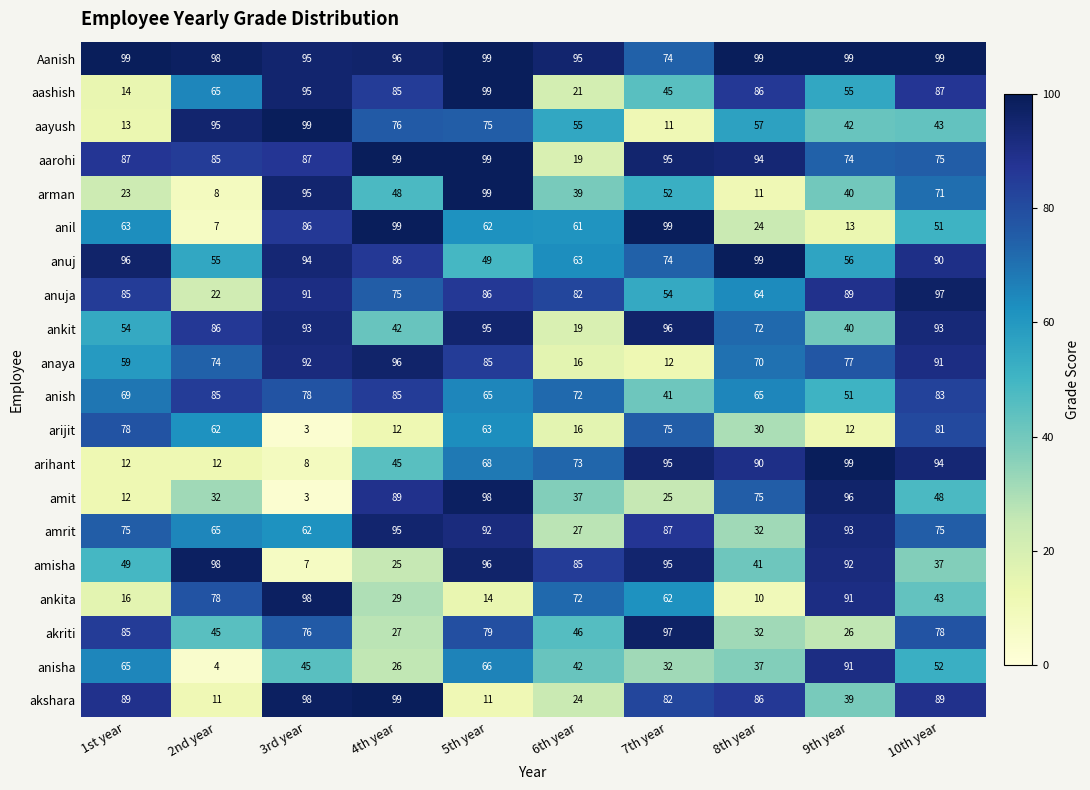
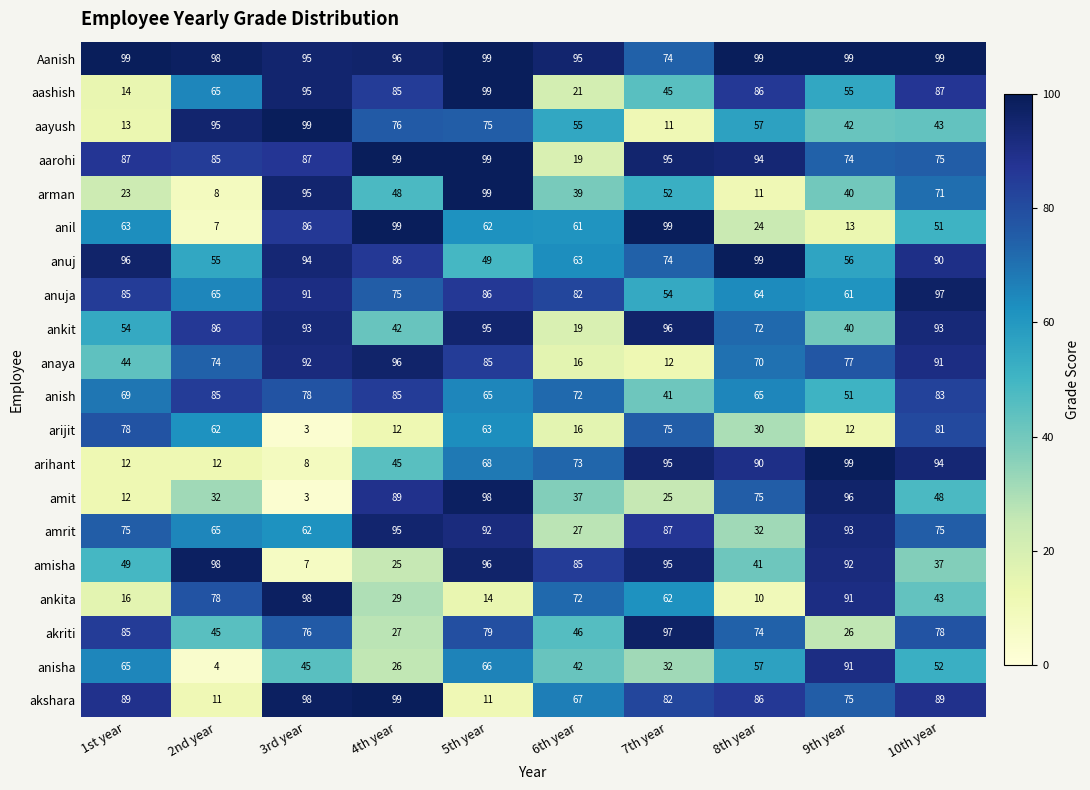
  {
    "Aanish": {
      "1st year": 99,
      "2nd year": 98,
      "3rd year": 95,
      "4th year": 96,
      "5th year": 99,
      "6th year": 95,
      "7th year": 74,
      "8th year": 99,
      "9th year": 99,
      "10th year": 99
    },
    "aashish": {
      "1st year": 14,
      "2nd year": 65,
      "3rd year": 95,
      "4th year": 85,
      "5th year": 99,
      "6th year": 21,
      "7th year": 45,
      "8th year": 86,
      "9th year": 55,
      "10th year": 87
    },
    "aayush": {
      "1st year": 13,
      "2nd year": 95,
      "3rd year": 99,
      "4th year": 76,
      "5th year": 75,
      "6th year": 55,
      "7th year": 11,
      "8th year": 57,
      "9th year": 42,
      "10th year": 43
    },
    "aarohi": {
      "1st year": 87,
      "2nd year": 85,
      "3rd year": 87,
      "4th year": 99,
      "5th year": 99,
      "6th year": 19,
      "7th year": 95,
      "8th year": 94,
      "9th year": 74,
      "10th year": 75
    },
    "arman": {
      "1st year": 23,
      "2nd year": 8,
      "3rd year": 95,
      "4th year": 48,
      "5th year": 99,
      "6th year": 39,
      "7th year": 52,
      "8th year": 11,
      "9th year": 40,
      "10th year": 71
    },
    "anil": {
      "1st year": 63,
      "2nd year": 7,
      "3rd year": 86,
      "4th year": 99,
      "5th year": 62,
      "6th year": 61,
      "7th year": 99,
      "8th year": 24,
      "9th year": 13,
      "10th year": 51
    },
    "anuj": {
      "1st year": 96,
      "2nd year": 55,
      "3rd year": 94,
      "4th year": 86,
      "5th year": 49,
      "6th year": 63,
      "7th year": 74,
      "8th year": 99,
      "9th year": 56,
      "10th year": 90
    },
    "anuja": {
      "1st year": 85,
-     "2nd year": 22,
+     "2nd year": 65,
      "3rd year": 91,
      "4th year": 75,
      "5th year": 86,
      "6th year": 82,
      "7th year": 54,
      "8th year": 64,
-     "9th year": 89,
+     "9th year": 61,
      "10th year": 97
    },
    "ankit": {
      "1st year": 54,
      "2nd year": 86,
      "3rd year": 93,
      "4th year": 42,
      "5th year": 95,
      "6th year": 19,
      "7th year": 96,
      "8th year": 72,
      "9th year": 40,
      "10th year": 93
    },
    "anaya": {
-     "1st year": 59,
+     "1st year": 44,
      "2nd year": 74,
      "3rd year": 92,
      "4th year": 96,
      "5th year": 85,
      "6th year": 16,
      "7th year": 12,
      "8th year": 70,
      "9th year": 77,
      "10th year": 91
    },
    "anish": {
      "1st year": 69,
      "2nd year": 85,
      "3rd year": 78,
      "4th year": 85,
      "5th year": 65,
      "6th year": 72,
      "7th year": 41,
      "8th year": 65,
      "9th year": 51,
      "10th year": 83
    },
    "arijit": {
      "1st year": 78,
      "2nd year": 62,
      "3rd year": 3,
      "4th year": 12,
      "5th year": 63,
      "6th year": 16,
      "7th year": 75,
      "8th year": 30,
      "9th year": 12,
      "10th year": 81
    },
    "arihant": {
      "1st year": 12,
      "2nd year": 12,
      "3rd year": 8,
      "4th year": 45,
      "5th year": 68,
      "6th year": 73,
      "7th year": 95,
      "8th year": 90,
      "9th year": 99,
      "10th year": 94
    },
    "amit": {
      "1st year": 12,
      "2nd year": 32,
      "3rd year": 3,
      "4th year": 89,
      "5th year": 98,
      "6th year": 37,
      "7th year": 25,
      "8th year": 75,
      "9th year": 96,
      "10th year": 48
    },
    "amrit": {
      "1st year": 75,
      "2nd year": 65,
      "3rd year": 62,
      "4th year": 95,
      "5th year": 92,
      "6th year": 27,
      "7th year": 87,
      "8th year": 32,
      "9th year": 93,
      "10th year": 75
    },
    "amisha": {
      "1st year": 49,
      "2nd year": 98,
      "3rd year": 7,
      "4th year": 25,
      "5th year": 96,
      "6th year": 85,
      "7th year": 95,
      "8th year": 41,
      "9th year": 92,
      "10th year": 37
    },
    "ankita": {
      "1st year": 16,
      "2nd year": 78,
      "3rd year": 98,
      "4th year": 29,
      "5th year": 14,
      "6th year": 72,
      "7th year": 62,
      "8th year": 10,
      "9th year": 91,
      "10th year": 43
    },
    "akriti": {
      "1st year": 85,
      "2nd year": 45,
      "3rd year": 76,
      "4th year": 27,
      "5th year": 79,
      "6th year": 46,
      "7th year": 97,
-     "8th year": 32,
+     "8th year": 74,
      "9th year": 26,
      "10th year": 78
    },
    "anisha": {
      "1st year": 65,
      "2nd year": 4,
      "3rd year": 45,
      "4th year": 26,
      "5th year": 66,
      "6th year": 42,
      "7th year": 32,
-     "8th year": 37,
+     "8th year": 57,
      "9th year": 91,
      "10th year": 52
    },
    "akshara": {
      "1st year": 89,
      "2nd year": 11,
      "3rd year": 98,
      "4th year": 99,
      "5th year": 11,
-     "6th year": 24,
+     "6th year": 67,
      "7th year": 82,
      "8th year": 86,
-     "9th year": 39,
+     "9th year": 75,
      "10th year": 89
    }
  }
